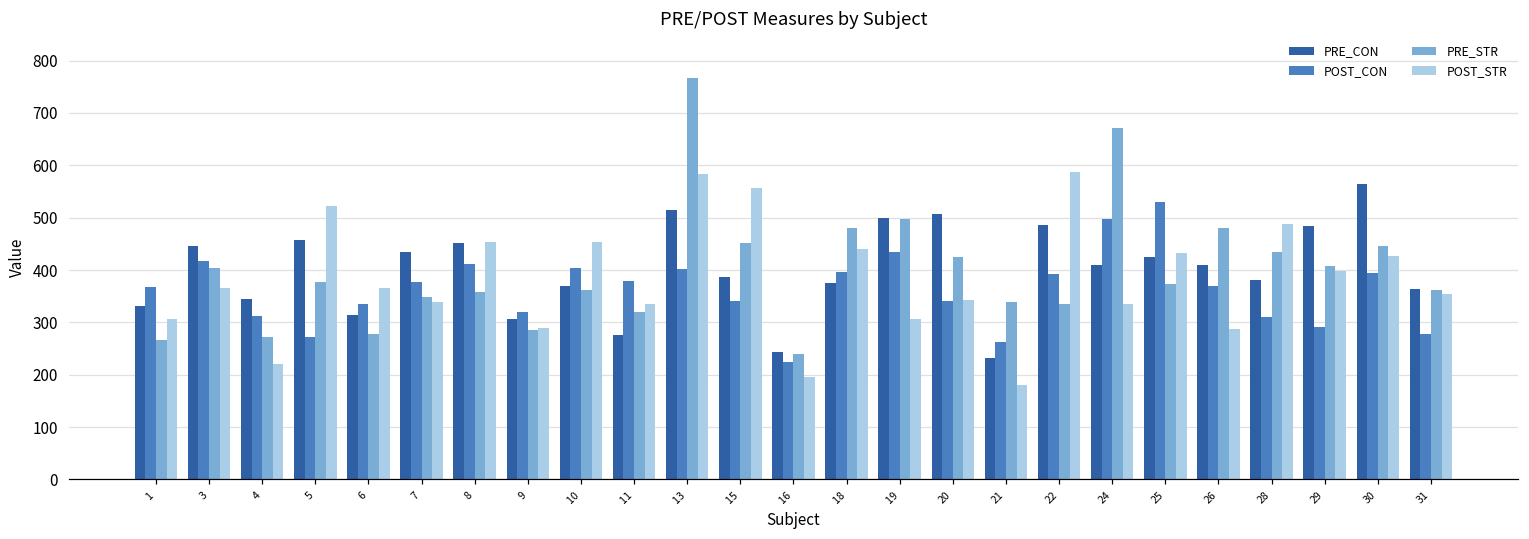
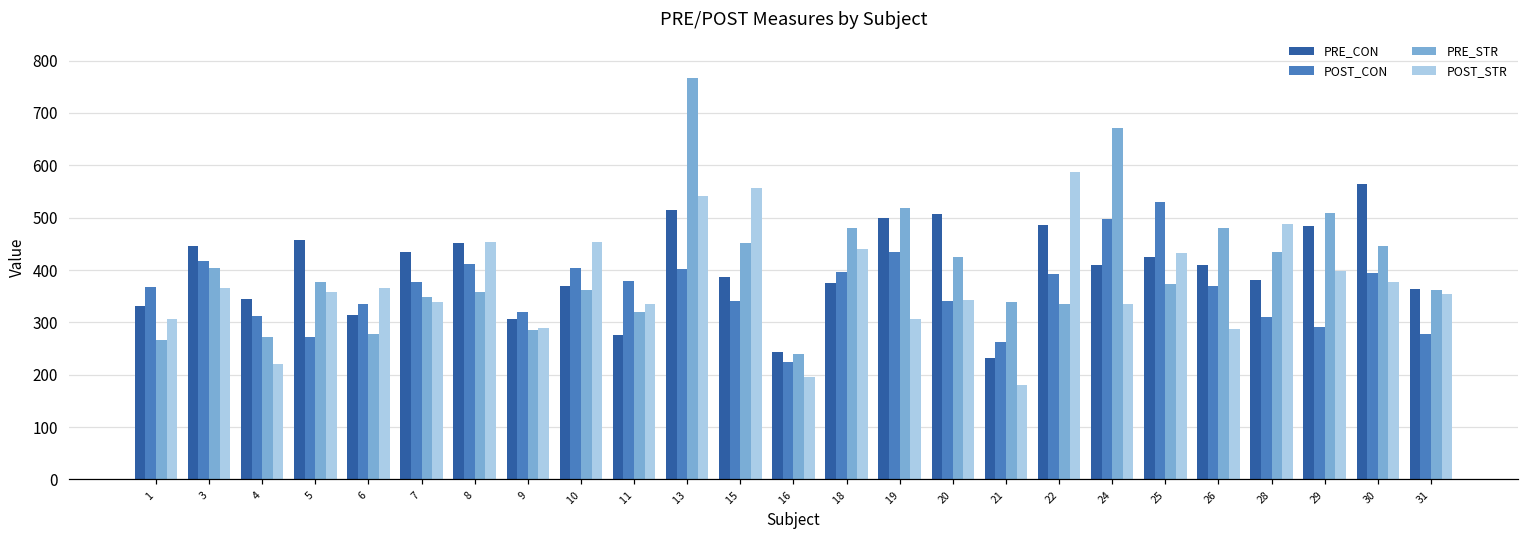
  {
    "PRE_STR": {
      "1": 270,
      "3": 400,
      "4": 270,
      "5": 380,
      "6": 280,
      "7": 350,
      "8": 360,
      "9": 280,
      "10": 360,
      "11": 320,
      "13": 770,
      "15": 450,
      "16": 240,
      "18": 480,
-     "19": 500,
+     "19": 520,
      "20": 420,
      "21": 340,
      "22": 340,
      "24": 670,
      "25": 370,
      "26": 480,
      "28": 430,
-     "29": 410,
+     "29": 510,
      "30": 450,
      "31": 360
    },
    "POST_STR": {
      "1": 310,
      "3": 370,
      "4": 220,
-     "5": 520,
+     "5": 360,
      "6": 370,
      "7": 340,
      "8": 450,
      "9": 290,
      "10": 450,
      "11": 340,
-     "13": 580,
+     "13": 540,
      "15": 560,
      "16": 200,
      "18": 440,
      "19": 310,
      "20": 340,
      "21": 180,
      "22": 590,
      "24": 330,
      "25": 430,
      "26": 290,
      "28": 490,
      "29": 400,
-     "30": 430,
+     "30": 380,
      "31": 350
    }
  }
